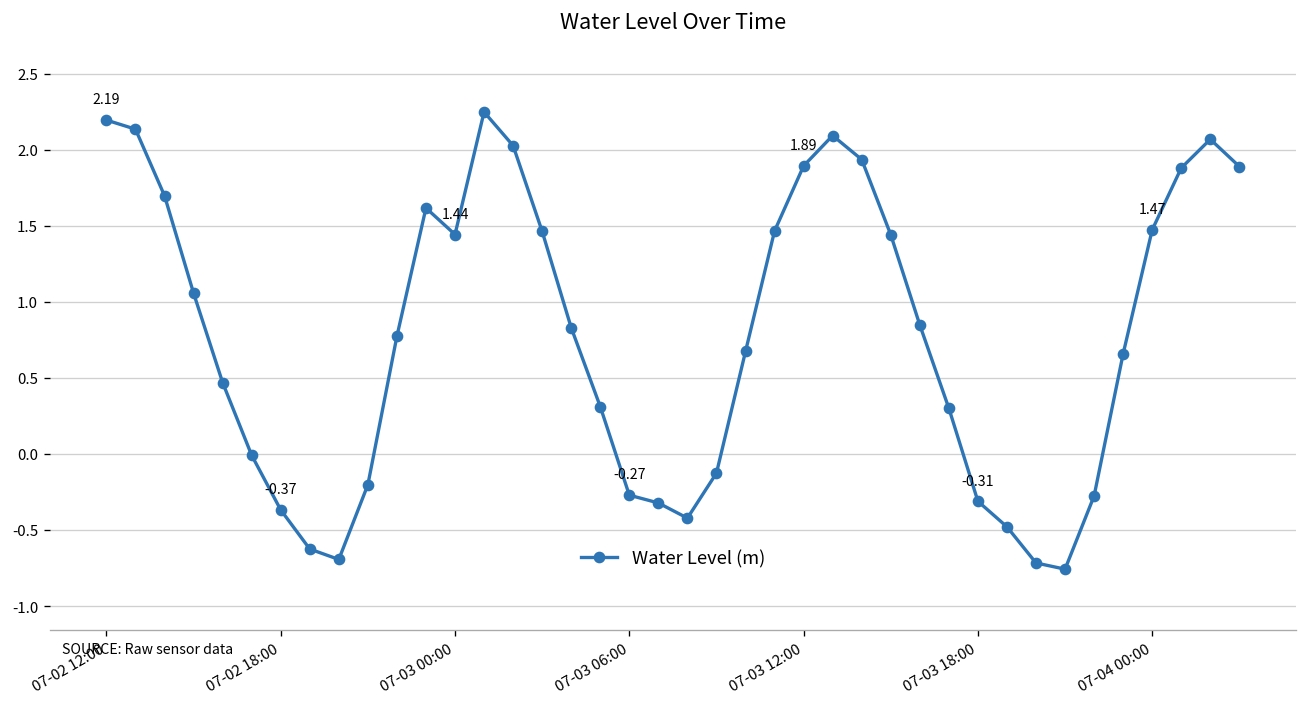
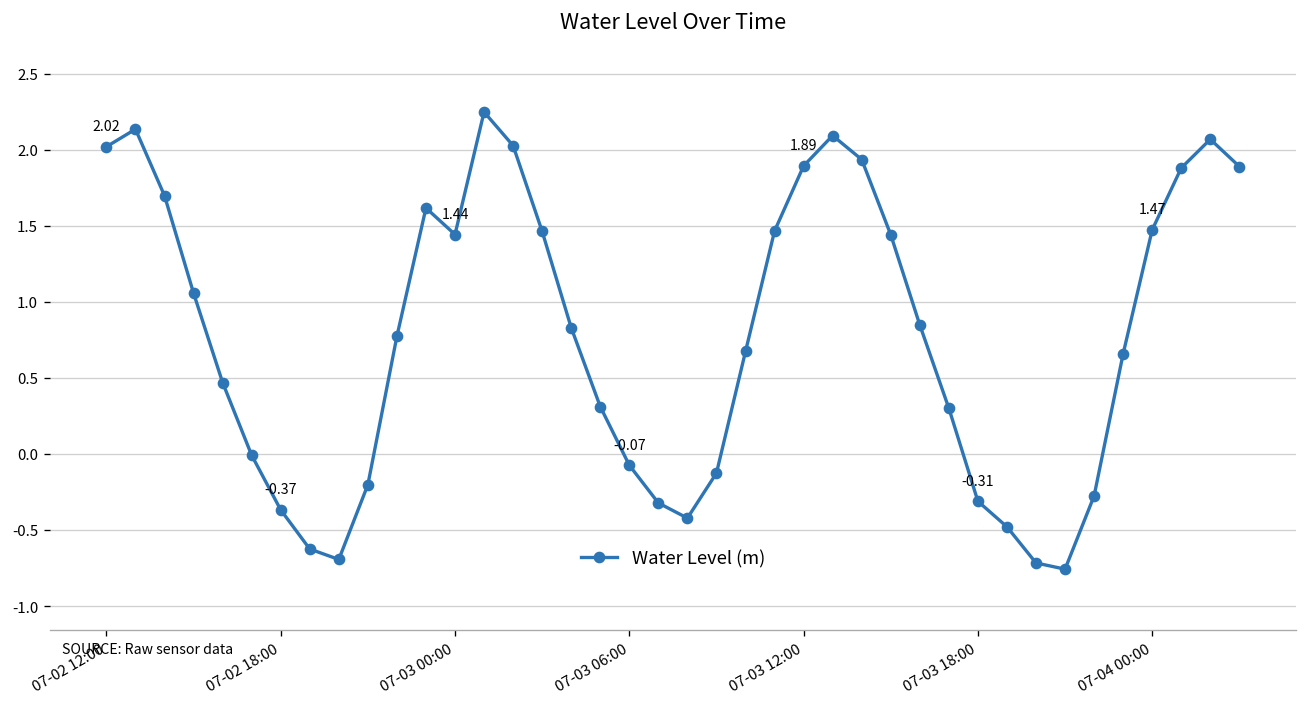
  {
-   "07-02 12:00": 2.19,
+   "07-02 12:00": 2.02,
    "07-02 18:00": -0.37,
    "07-03 00:00": 1.44,
-   "07-03 06:00": -0.27,
+   "07-03 06:00": -0.07,
    "07-03 12:00": 1.89,
    "07-03 18:00": -0.31,
    "07-04 00:00": 1.47
  }
